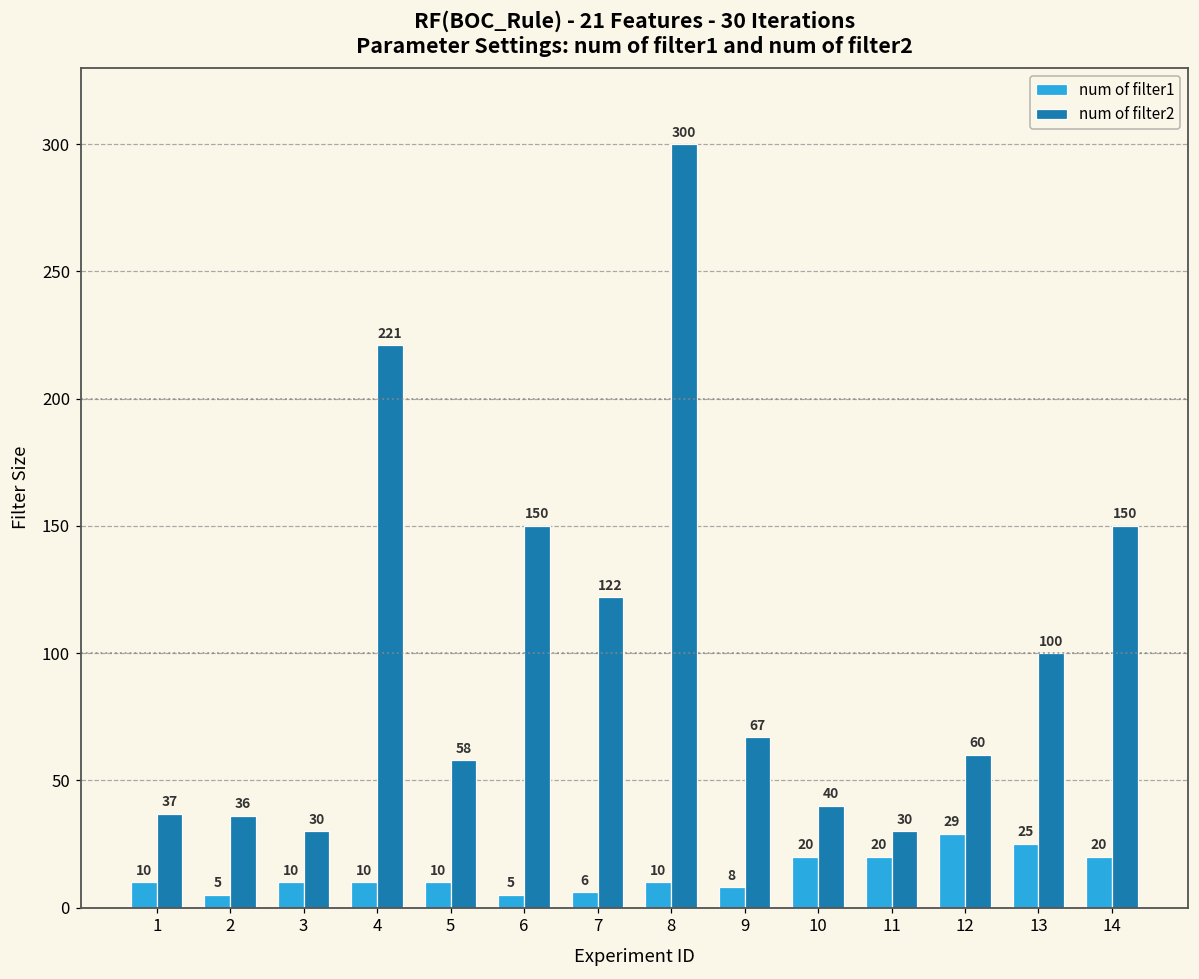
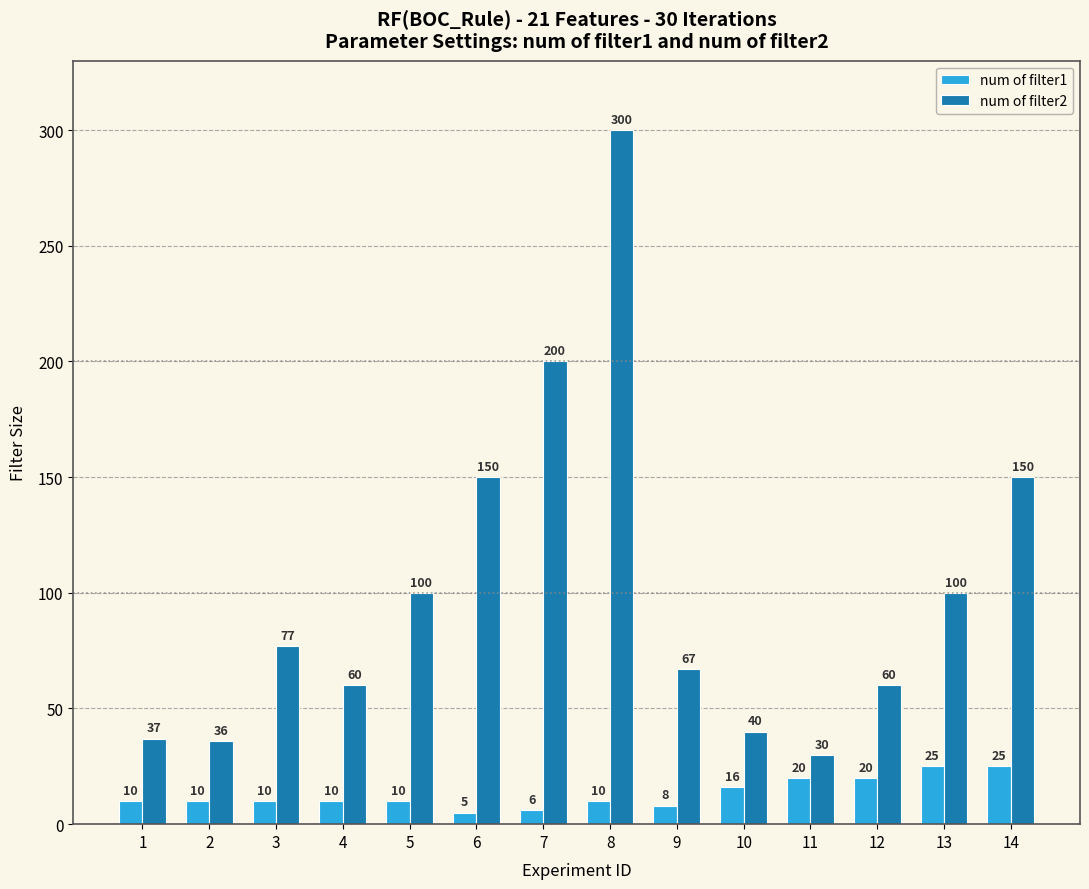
  {
    "num of filter1": {
      "1": 10,
-     "2": 5,
+     "2": 10,
      "3": 10,
      "4": 10,
      "5": 10,
      "6": 5,
      "7": 6,
      "8": 10,
      "9": 8,
-     "10": 20,
+     "10": 16,
      "11": 20,
-     "12": 29,
+     "12": 20,
      "13": 25,
-     "14": 20
+     "14": 25
    },
    "num of filter2": {
      "1": 37,
      "2": 36,
-     "3": 30,
-     "4": 221,
-     "5": 58,
+     "3": 77,
+     "4": 60,
+     "5": 100,
      "6": 150,
-     "7": 122,
+     "7": 200,
      "8": 300,
      "9": 67,
      "10": 40,
      "11": 30,
      "12": 60,
      "13": 100,
      "14": 150
    }
  }
